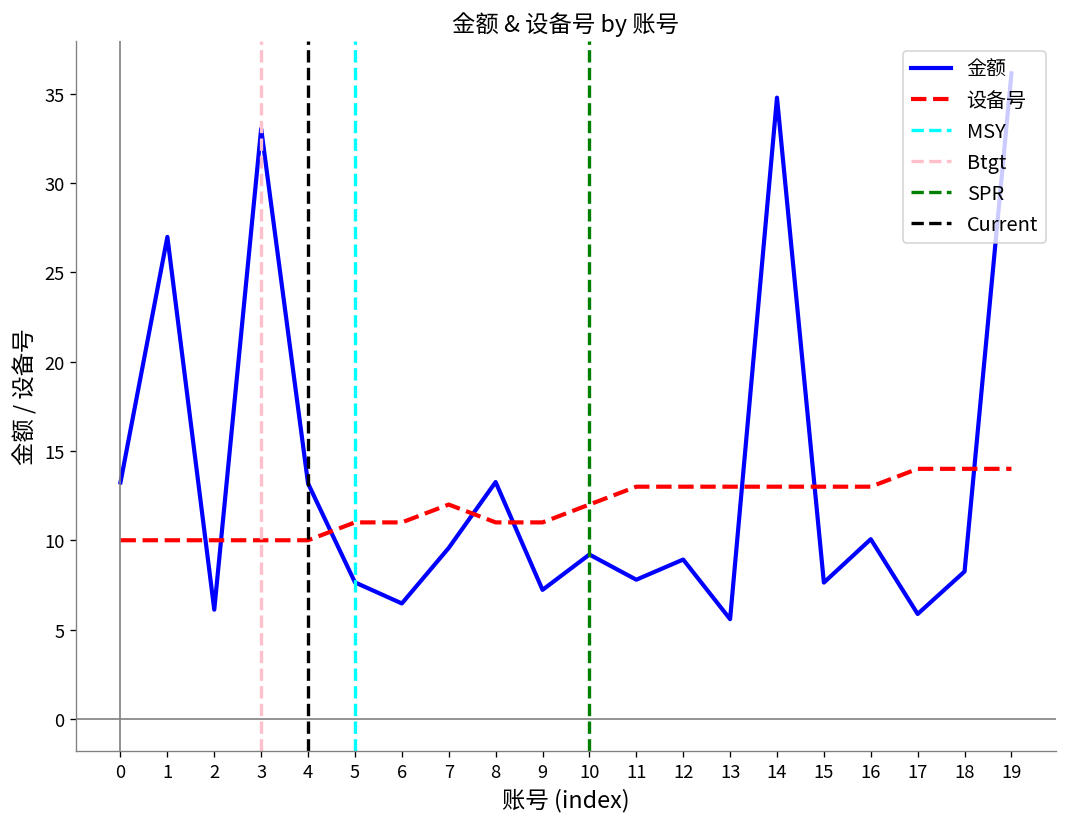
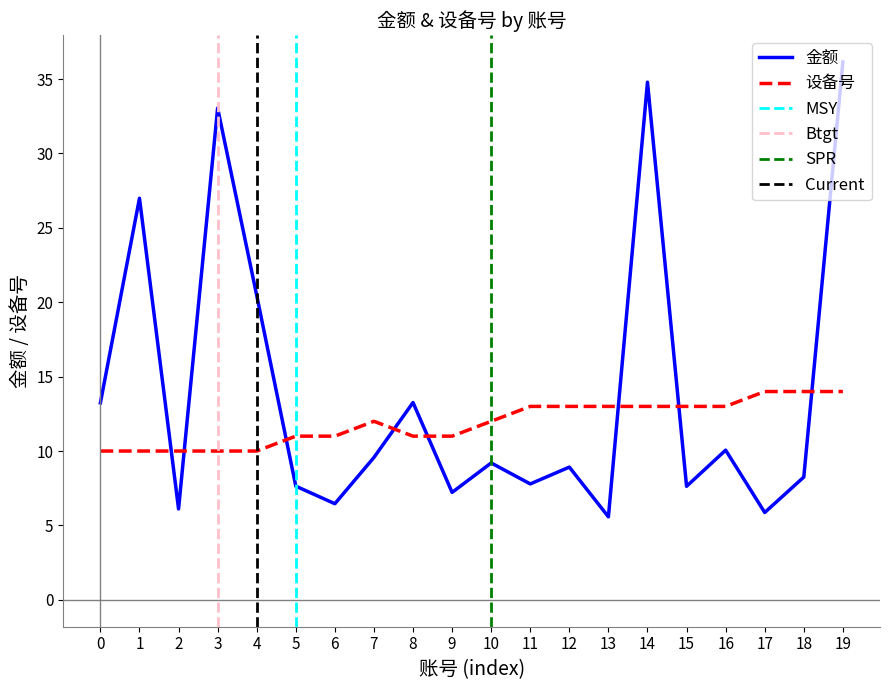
  {
    "金额": {
      "0": 13.2,
      "1": 27.0,
      "2": 6.1,
      "3": 33.1,
-     "4": 13.2,
+     "4": 20.5,
      "5": 7.6,
      "6": 6.5,
      "7": 9.6,
      "8": 13.3,
      "9": 7.2,
      "10": 9.2,
      "11": 7.8,
      "12": 8.9,
      "13": 5.6,
      "14": 34.8,
      "15": 7.6,
      "16": 10.1,
      "17": 5.9,
      "18": 8.3
    },
    "设备号": {
      "0": 10.0,
      "1": 10.0,
      "2": 10.0,
      "3": 10.0,
      "4": 10.0,
      "5": 11.0,
      "6": 11.0,
      "7": 12.0,
      "8": 11.0,
      "9": 11.0,
      "10": 12.0,
      "11": 13.0,
      "12": 13.0,
      "13": 13.0,
      "14": 13.0,
      "15": 13.0,
      "16": 13.0,
      "17": 14.0,
      "18": 14.0,
      "19": 14.0
    }
  }
